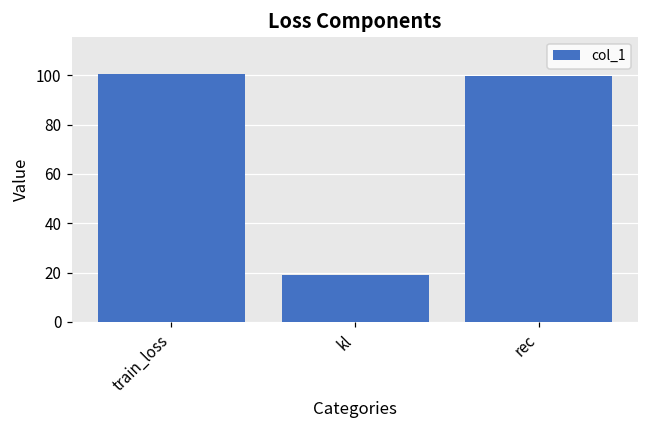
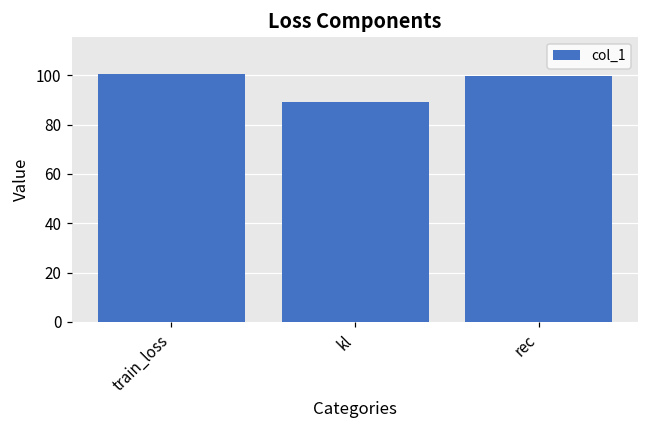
  {
    "train_loss": 101,
-   "kl": 19,
+   "kl": 89,
    "rec": 100
  }
